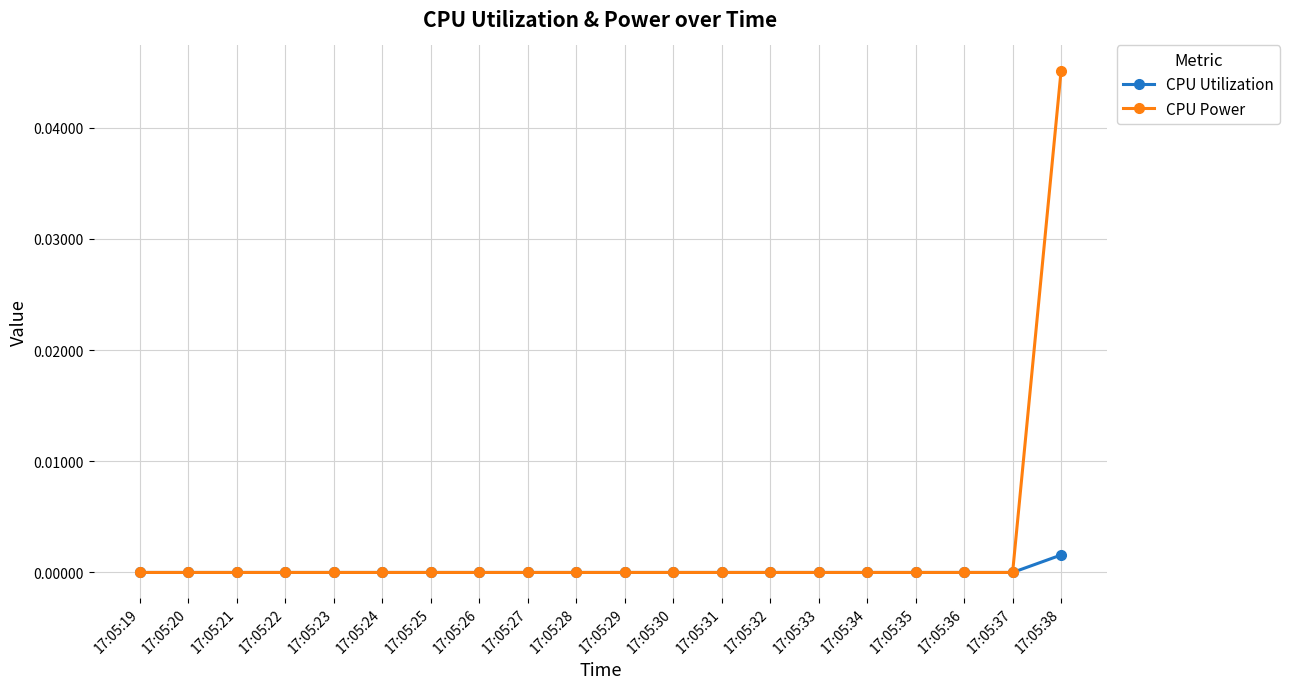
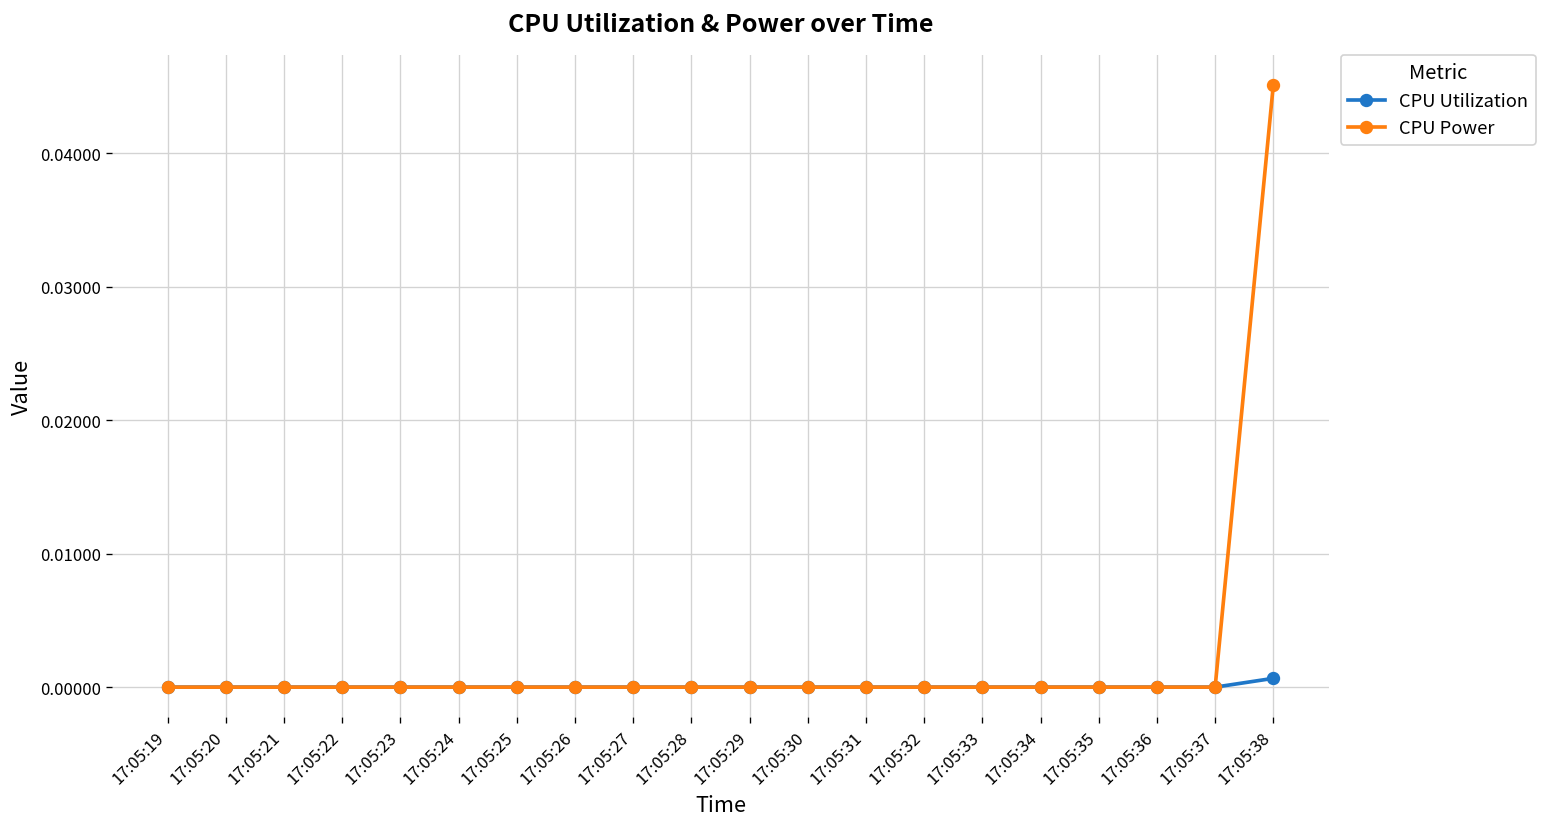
  {
    "CPU Utilization": {
-     "17:05:38": 0.0016
+     "17:05:38": 0.0007
    },
    "CPU Power": {
      "17:05:38": 0.0451
    }
  }
